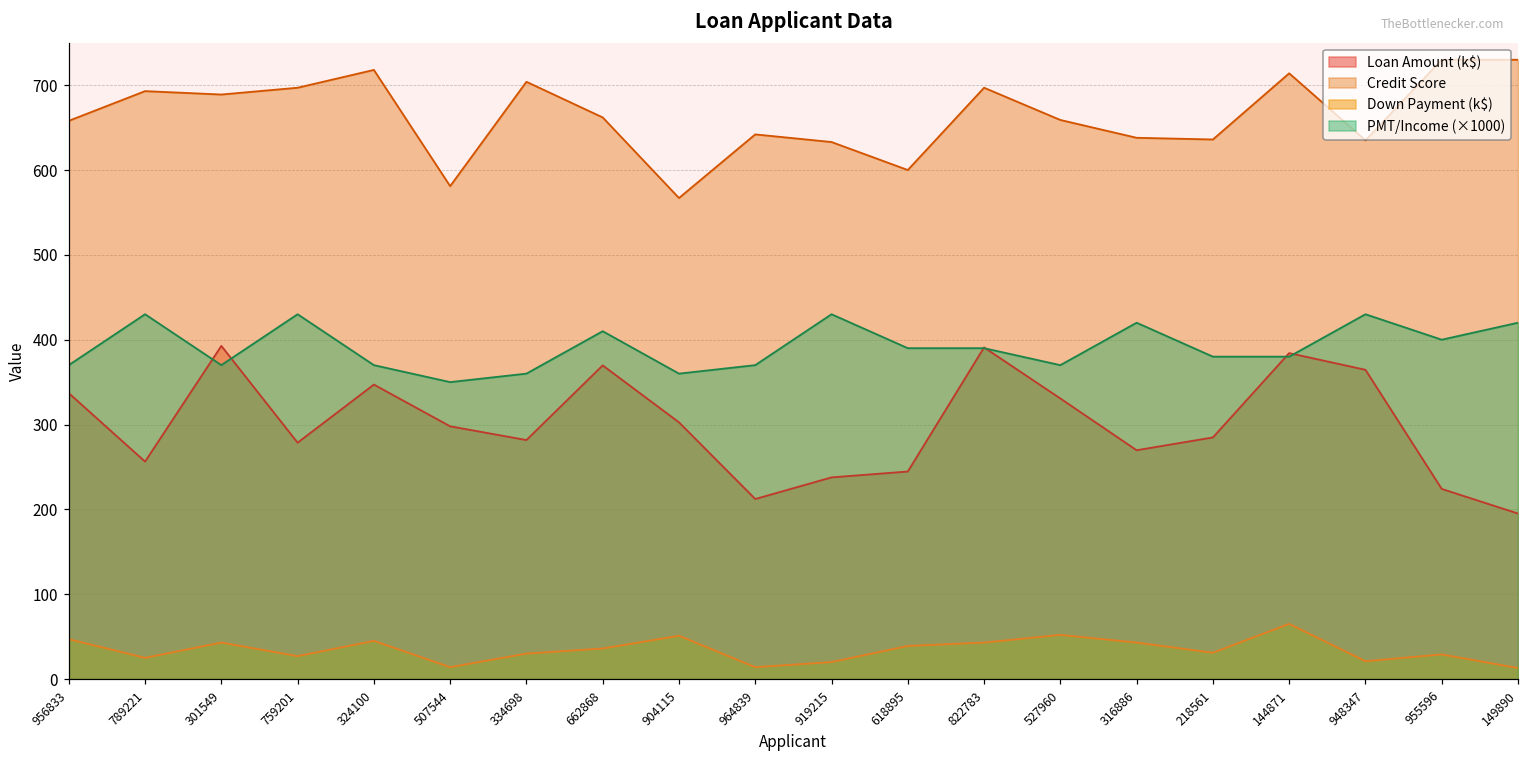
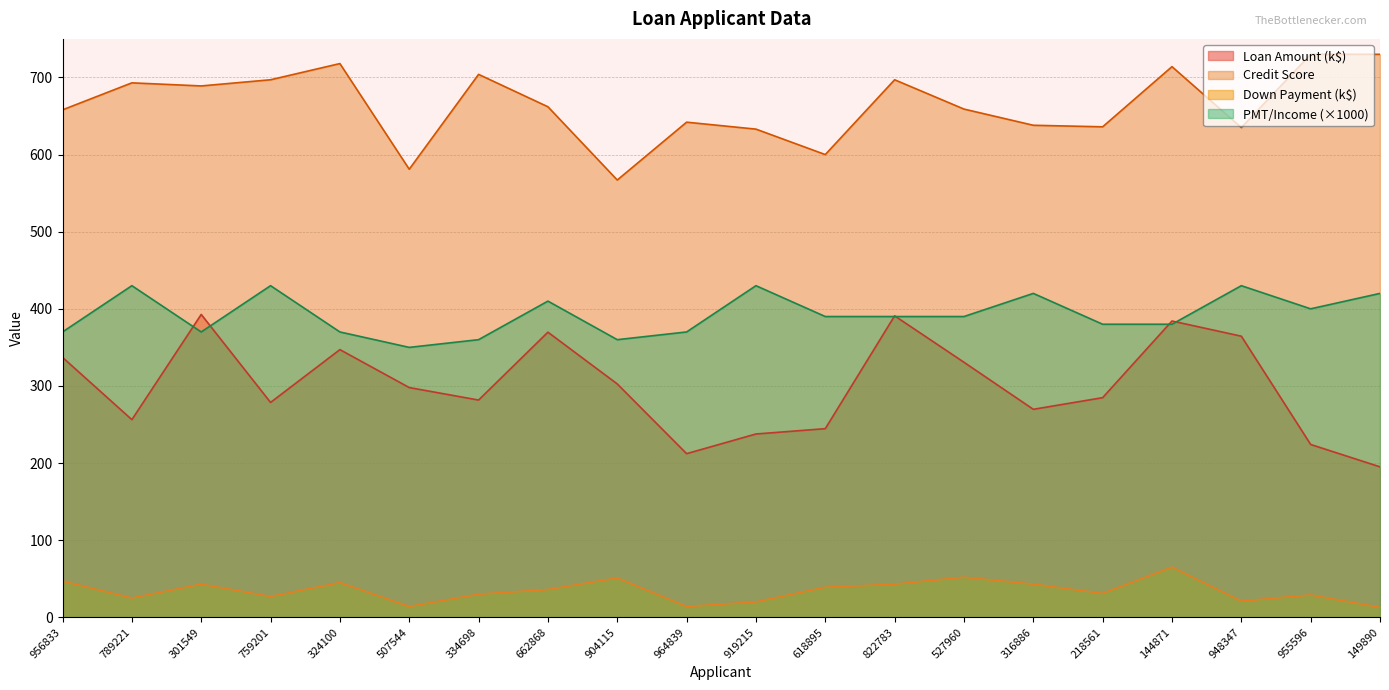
  {
    "PMT/Income (×1000)": {
      "956833": 370,
      "789221": 430,
      "301549": 370,
      "759201": 430,
      "324100": 370,
      "507544": 350,
      "334698": 360,
      "662868": 410,
      "904115": 360,
      "964839": 370,
      "919215": 430,
      "618895": 390,
-     "527960": 370,
+     "527960": 390,
      "316886": 420,
      "218561": 380,
      "144871": 380,
      "948347": 430,
      "955596": 400,
      "149890": 420
    }
  }
